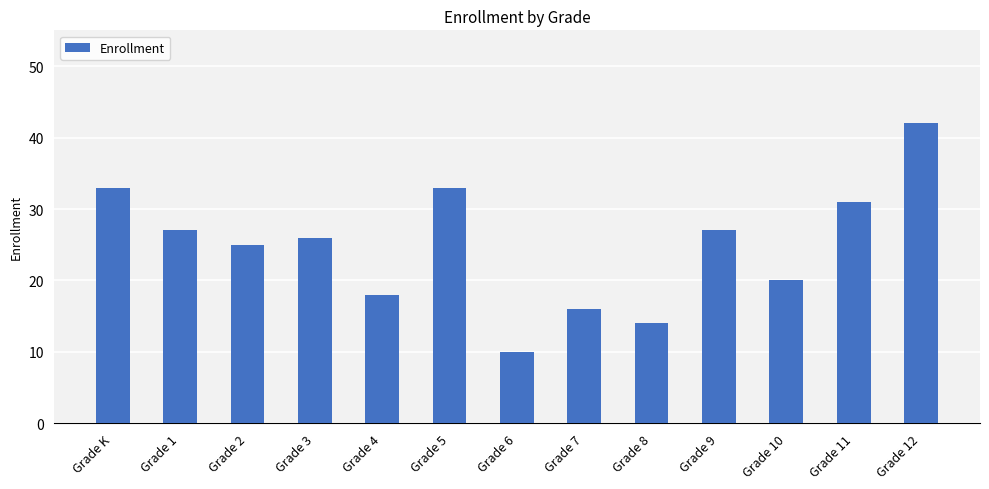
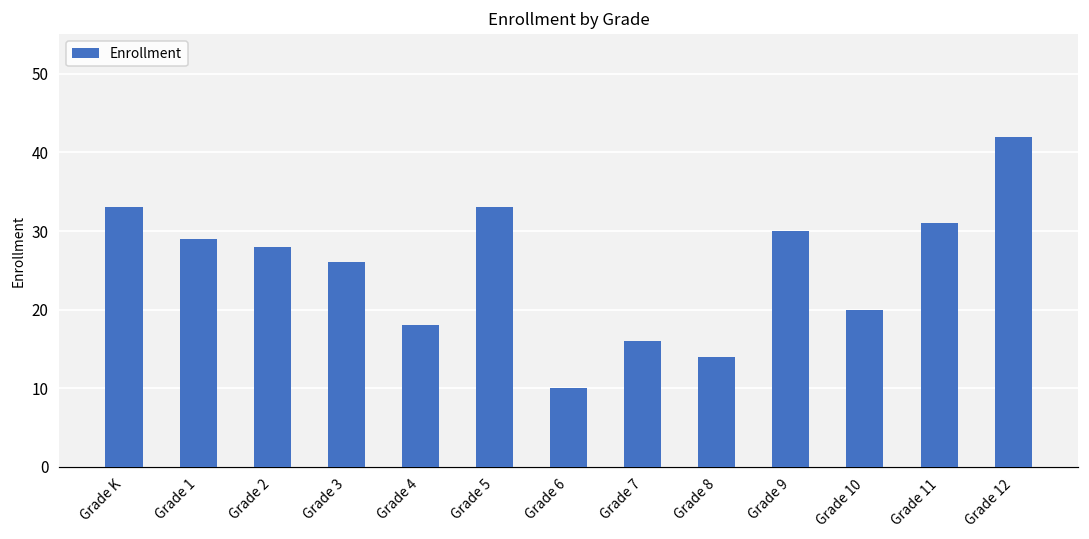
  {
    "Grade K": 33,
-   "Grade 1": 27,
-   "Grade 2": 25,
+   "Grade 1": 29,
+   "Grade 2": 28,
    "Grade 3": 26,
    "Grade 4": 18,
    "Grade 5": 33,
    "Grade 6": 10,
    "Grade 7": 16,
    "Grade 8": 14,
-   "Grade 9": 27,
+   "Grade 9": 30,
    "Grade 10": 20,
    "Grade 11": 31,
    "Grade 12": 42
  }
